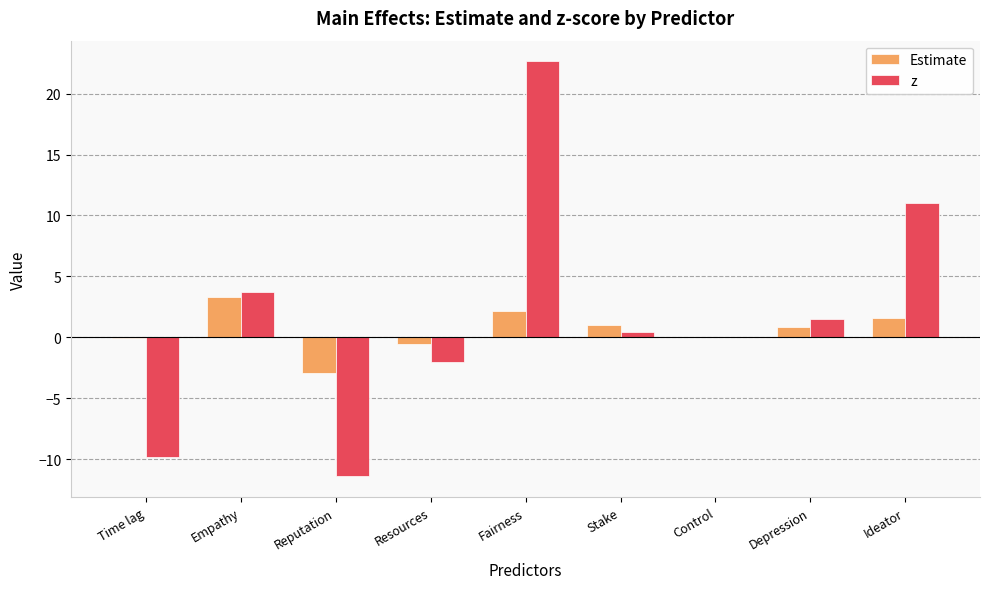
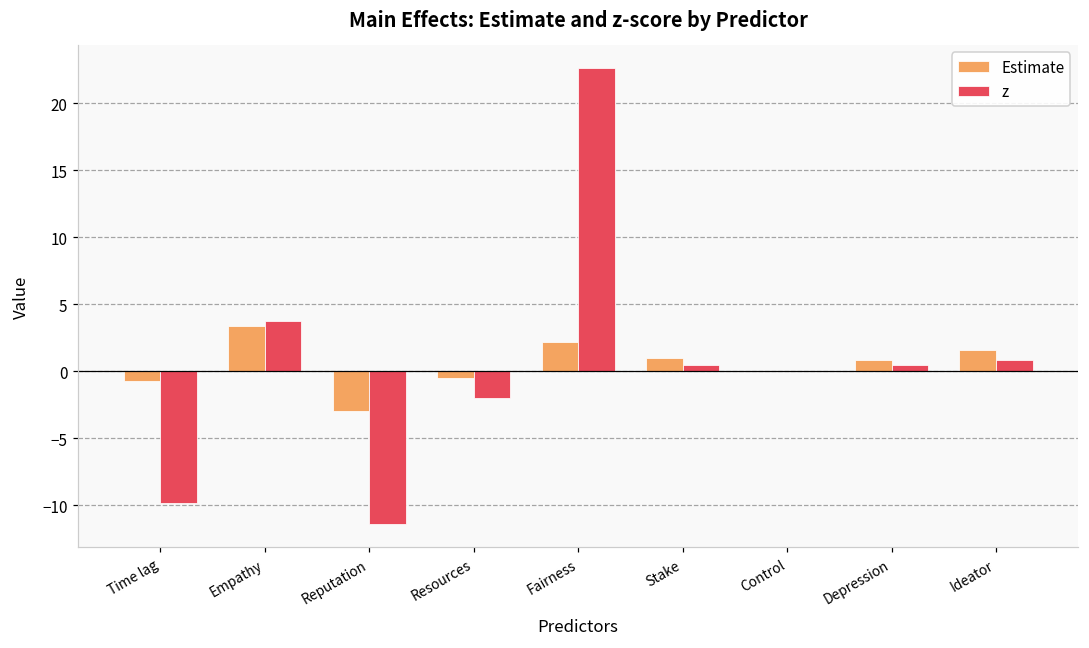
  {
    "Estimate": {
-     "Time lag": 0.0,
+     "Time lag": -0.8,
      "Empathy": 3.3,
      "Reputation": -3.0,
      "Resources": -0.5,
      "Fairness": 2.2,
      "Stake": 1.0,
      "Depression": 0.8,
      "Ideator": 1.6
    },
    "z": {
      "Time lag": -9.9,
      "Empathy": 3.7,
      "Reputation": -11.4,
      "Resources": -2.0,
      "Fairness": 22.7,
      "Stake": 0.5,
-     "Depression": 1.5,
-     "Ideator": 11.0
+     "Depression": 0.4,
+     "Ideator": 0.9
    }
  }
